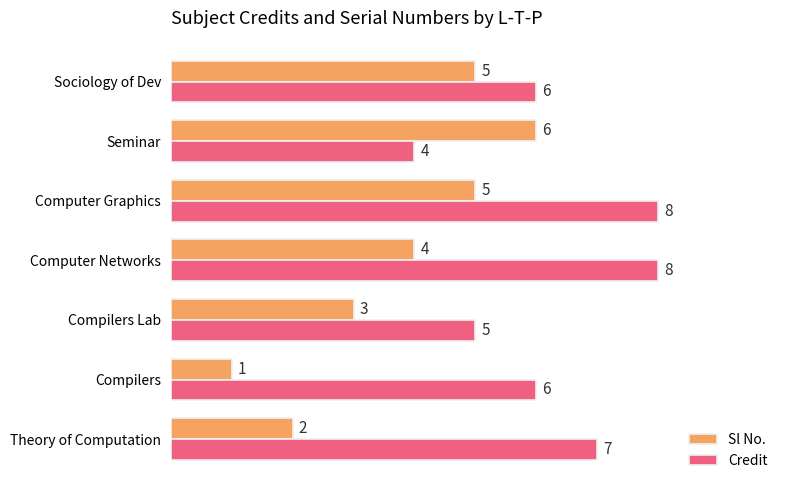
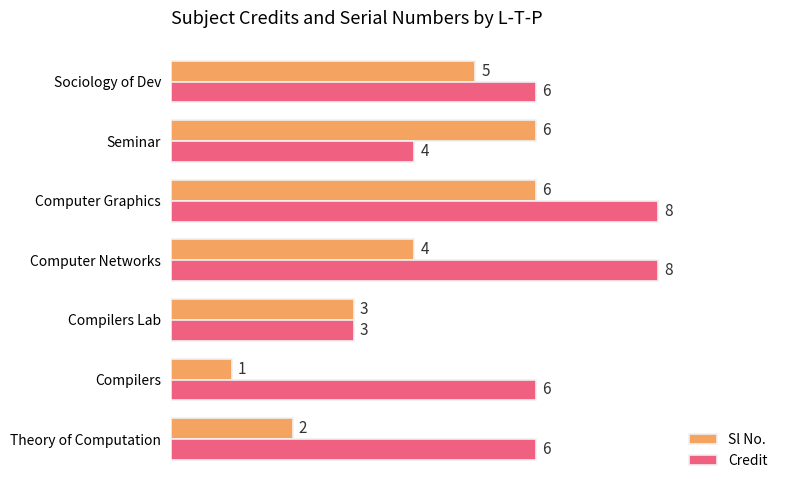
  {
    "Sl No.": {
      "Sociology of Dev": 5,
      "Seminar": 6,
-     "Computer Graphics": 5,
+     "Computer Graphics": 6,
      "Computer Networks": 4,
      "Compilers Lab": 3,
      "Compilers": 1,
      "Theory of Computation": 2
    },
    "Credit": {
      "Sociology of Dev": 6,
      "Seminar": 4,
      "Computer Graphics": 8,
      "Computer Networks": 8,
-     "Compilers Lab": 5,
+     "Compilers Lab": 3,
      "Compilers": 6,
-     "Theory of Computation": 7
+     "Theory of Computation": 6
    }
  }
